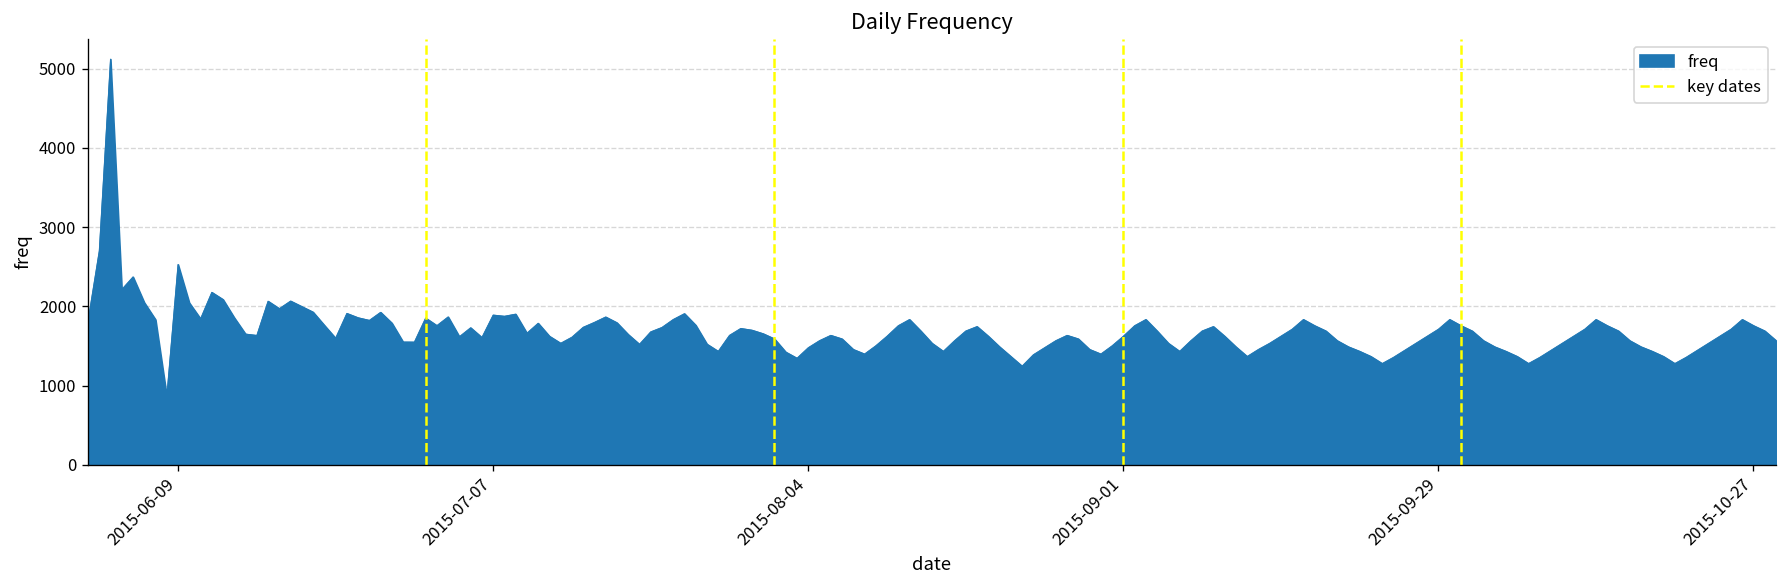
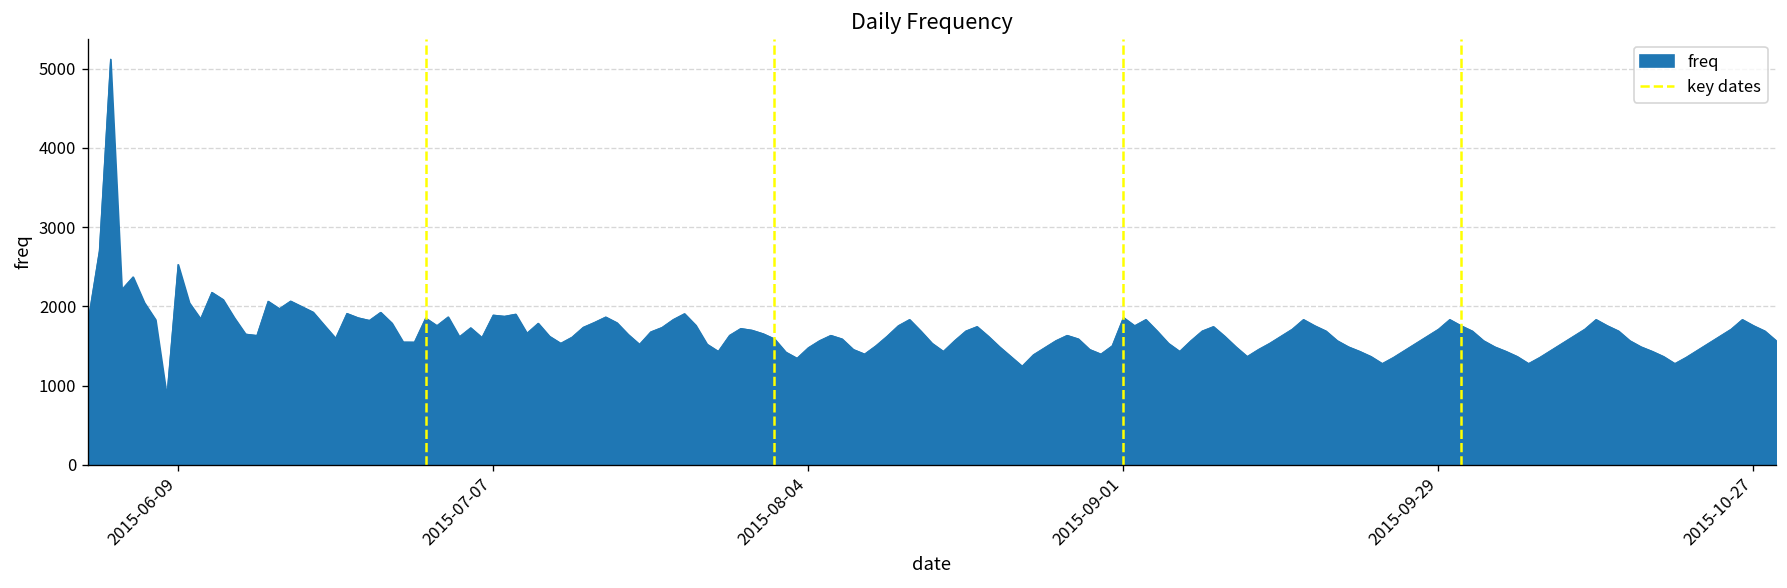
  {
    "2015-06-09": 2500,
    "2015-07-07": 1900,
    "2015-08-04": 1500,
-   "2015-09-01": 1600,
+   "2015-09-01": 1900,
    "2015-09-29": 1700,
    "2015-10-27": 1800
  }
